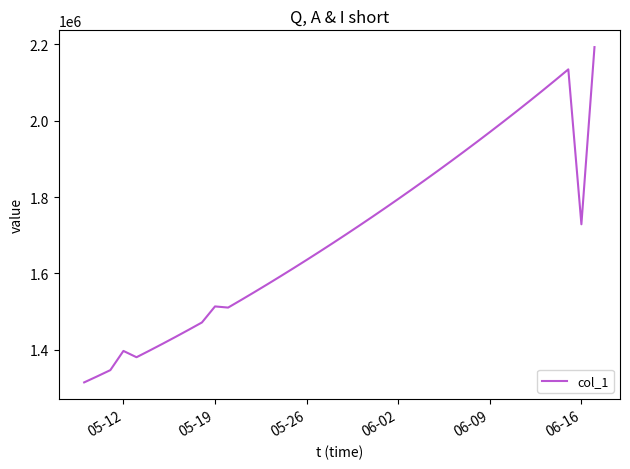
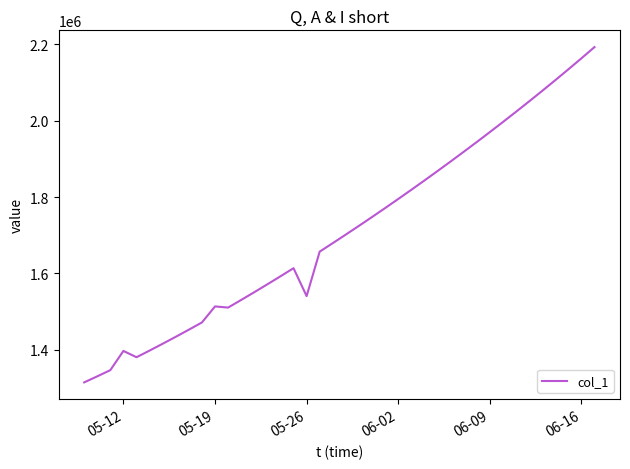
  {
    "05-12": 1400000,
    "05-19": 1510000,
-   "05-26": 1640000,
+   "05-26": 1540000,
    "06-02": 1790000,
    "06-09": 1970000,
-   "06-16": 1730000
+   "06-16": 2160000
  }
